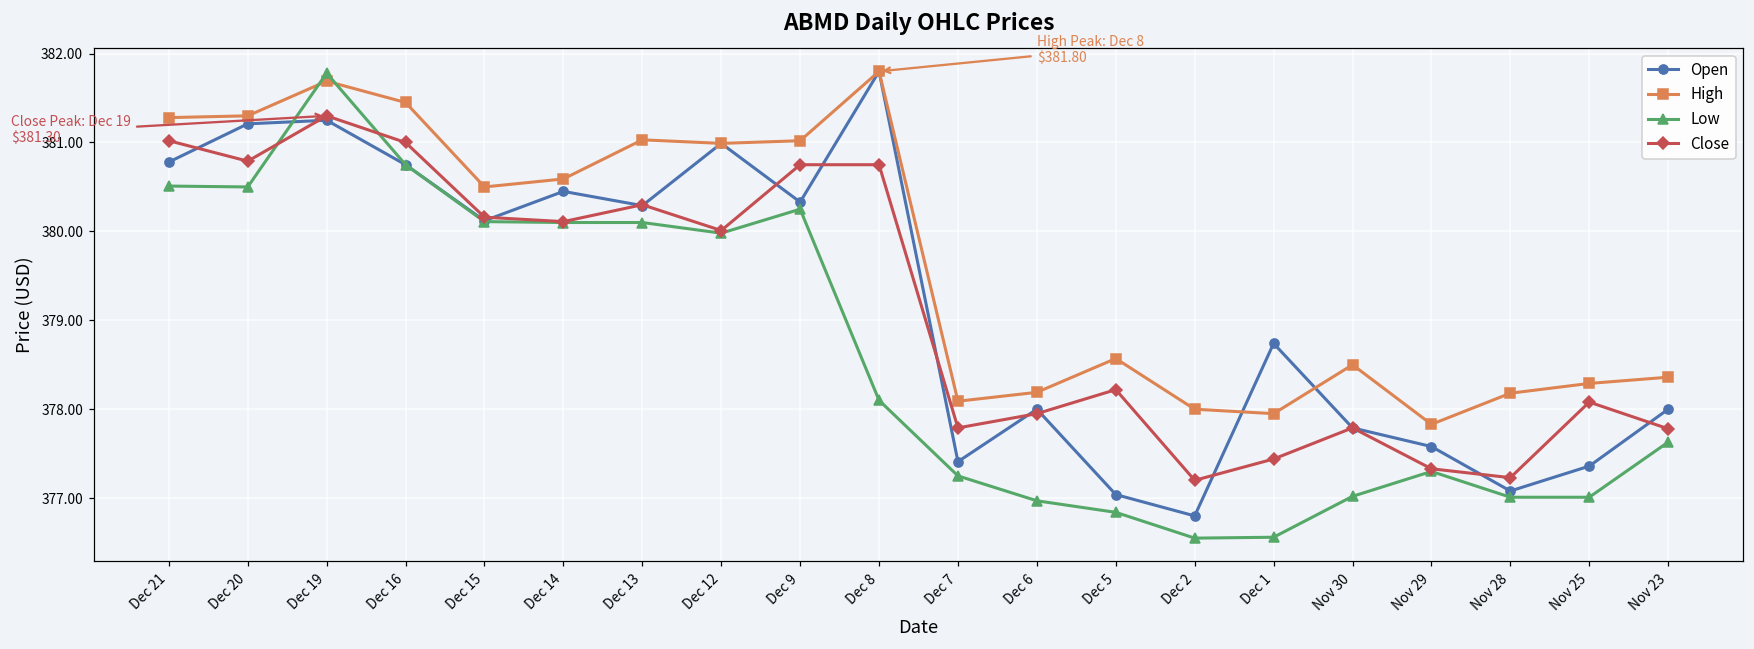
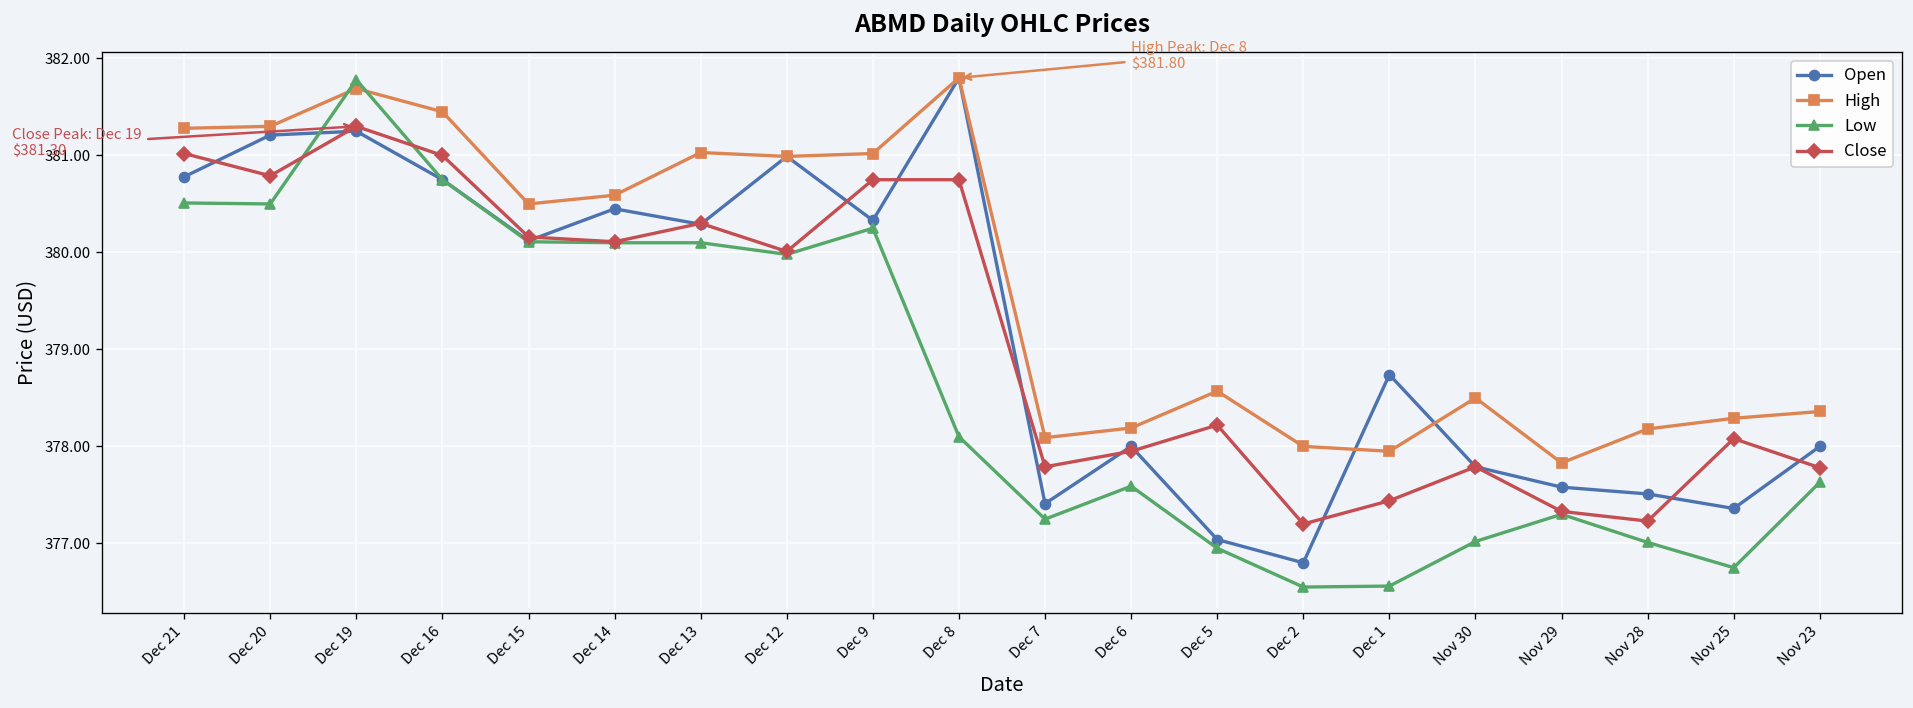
  {
    "Open": {
      "Dec 21": 380.8,
      "Dec 19": 381.3,
      "Dec 14": 380.5,
      "Dec 9": 380.3,
      "Dec 7": 377.4,
      "Dec 6": 378.0,
      "Dec 5": 377.0,
      "Dec 2": 376.8,
      "Dec 1": 378.7,
      "Nov 29": 377.6,
-     "Nov 28": 377.1,
+     "Nov 28": 377.5,
      "Nov 25": 377.4,
      "Nov 23": 378.0
    },
    "Low": {
      "Dec 21": 380.5,
      "Dec 20": 380.5,
      "Dec 19": 381.8,
      "Dec 13": 380.1,
      "Dec 9": 380.3,
      "Dec 8": 378.1,
      "Dec 7": 377.3,
-     "Dec 6": 377.0,
-     "Dec 5": 376.8,
+     "Dec 6": 377.6,
+     "Dec 5": 377.0,
      "Dec 2": 376.6,
      "Dec 1": 376.6,
      "Nov 30": 377.0,
      "Nov 28": 377.0,
-     "Nov 25": 377.0,
+     "Nov 25": 376.8,
      "Nov 23": 377.6
    }
  }
